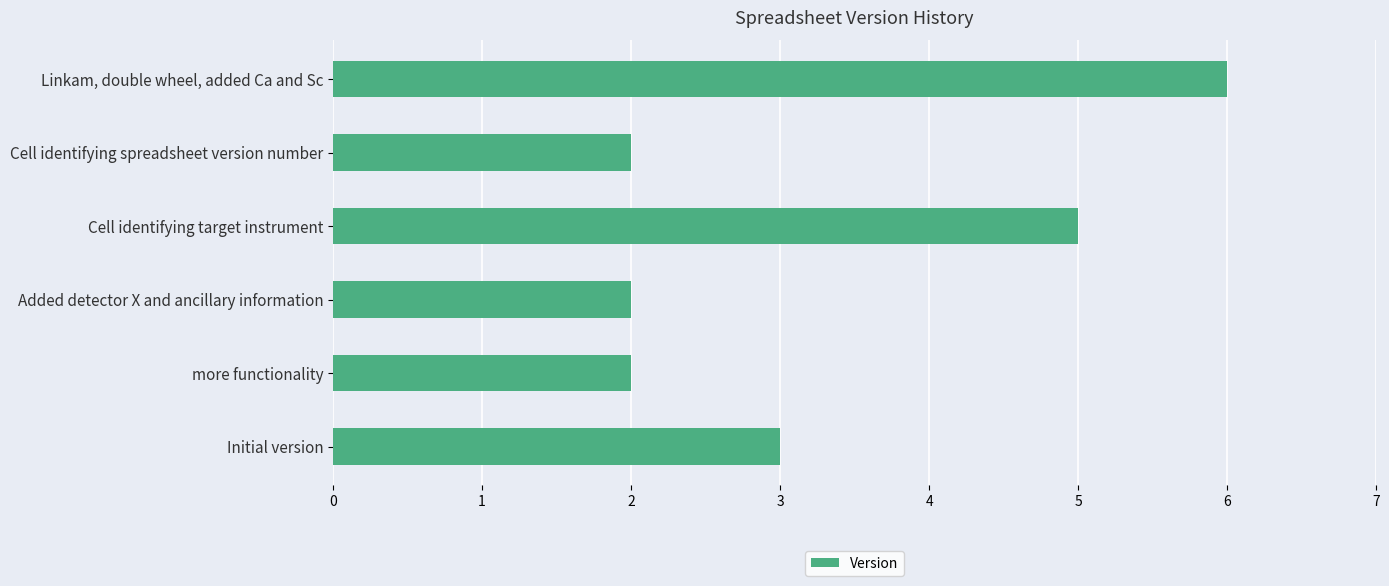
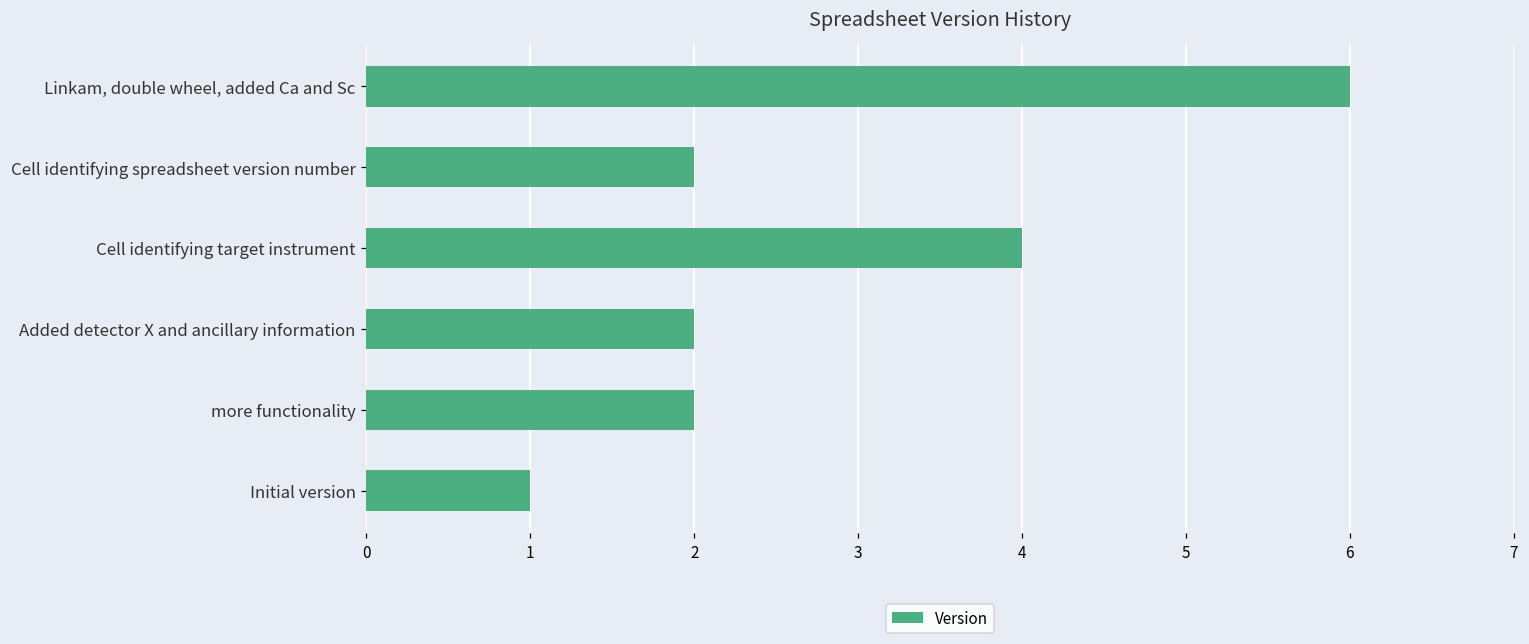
  {
    "Linkam, double wheel, added Ca and Sc": 6,
    "Cell identifying spreadsheet version number": 2,
-   "Cell identifying target instrument": 5,
+   "Cell identifying target instrument": 4,
    "Added detector X and ancillary information": 2,
    "more functionality": 2,
-   "Initial version": 3
+   "Initial version": 1
  }
